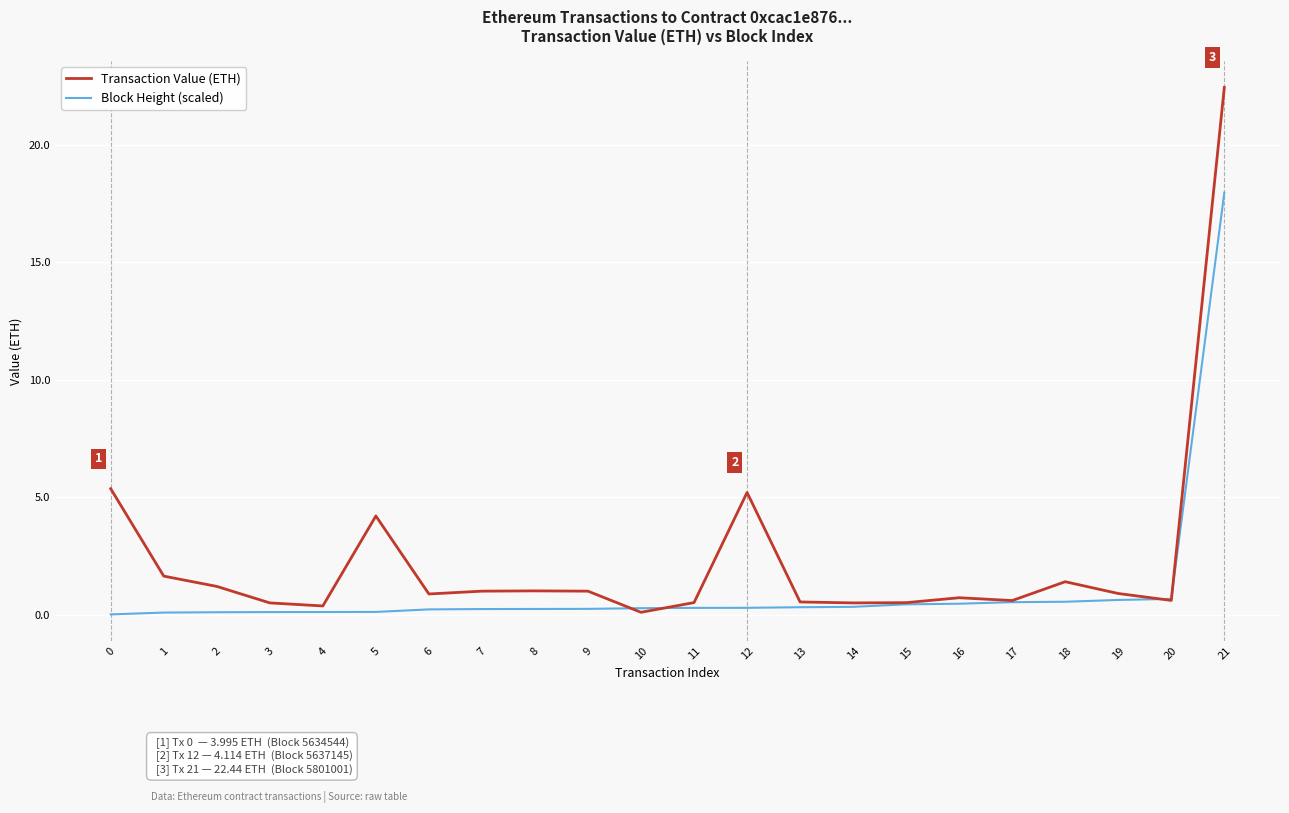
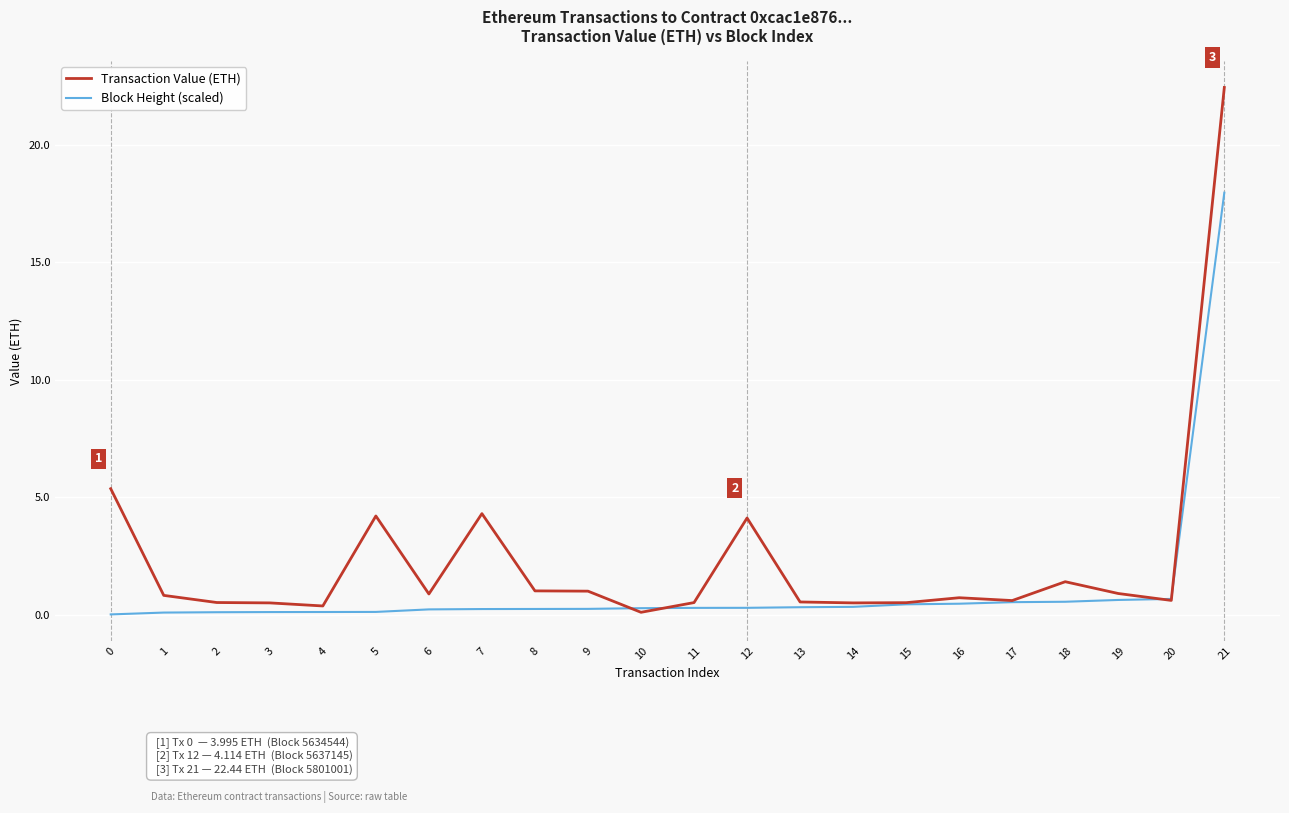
  {
    "Transaction Value (ETH)": {
-     "1": 1.6,
-     "2": 1.2,
+     "1": 0.8,
+     "2": 0.5,
      "3": 0.5,
      "4": 0.4,
      "5": 4.2,
      "6": 0.9,
-     "7": 1.0,
+     "7": 4.3,
      "8": 1.0,
      "9": 1.0,
      "10": 0.1,
      "11": 0.5,
-     "12": 5.2,
+     "12": 4.1,
      "13": 0.5,
      "14": 0.5,
      "16": 0.7,
      "18": 1.4,
      "19": 0.9
    },
    "Block Height (scaled)": {
      "0": 0.0,
      "1": 0.1,
      "2": 0.1,
      "3": 0.1,
      "4": 0.1,
      "5": 0.1,
      "6": 0.2,
      "7": 0.2,
      "8": 0.2,
      "9": 0.2,
      "10": 0.3,
      "11": 0.3,
      "12": 0.3,
      "13": 0.3,
      "14": 0.3,
      "16": 0.5,
      "18": 0.5,
      "19": 0.6,
      "21": 18.0
    }
  }
